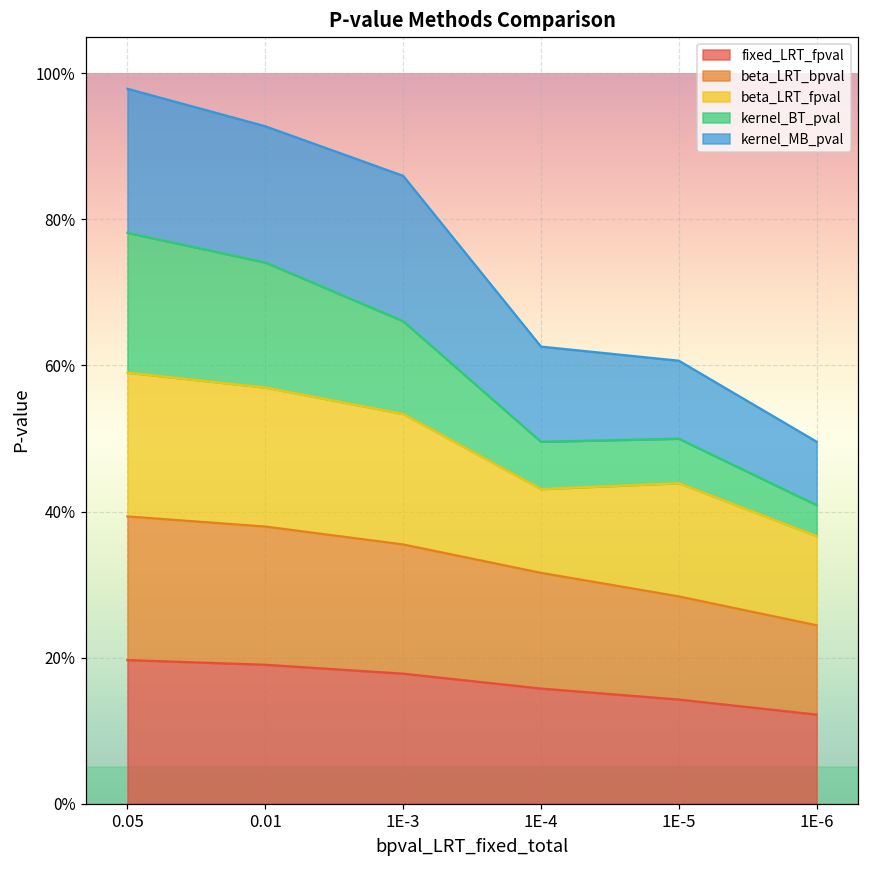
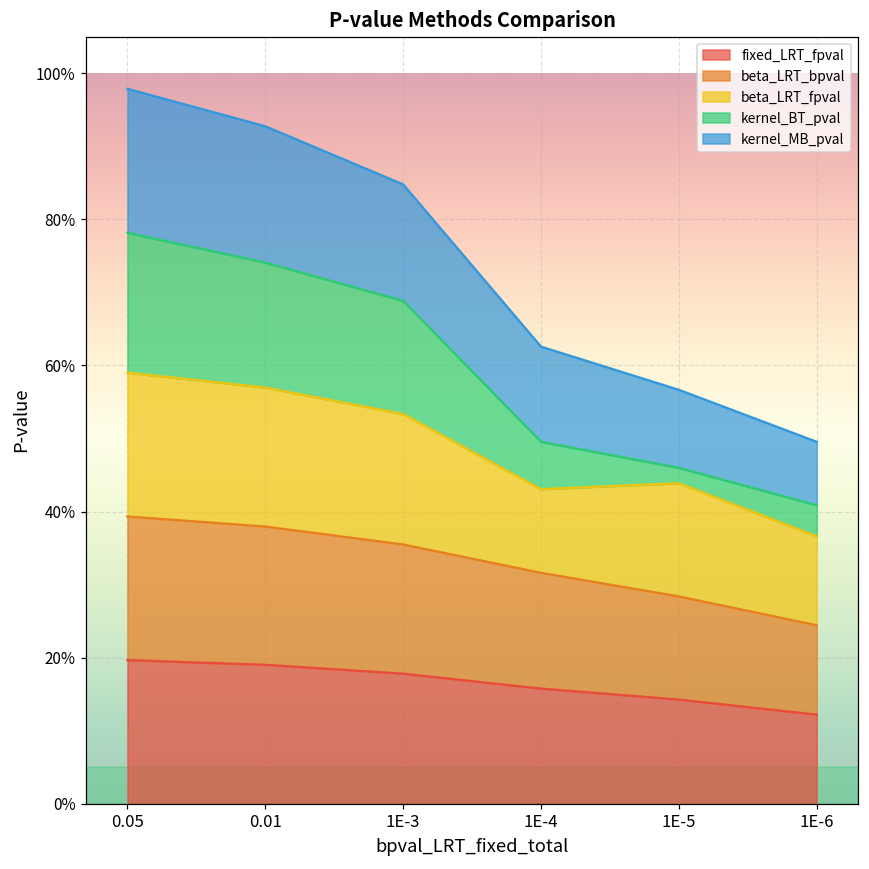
  {
    "beta_LRT_fpval": {
      "0.05": "20%",
      "0.01": "19%",
      "1E-3": "18%",
      "1E-4": "11%",
      "1E-5": "15%",
      "1E-6": "12%"
    },
    "kernel_BT_pval": {
      "0.05": "19%",
      "0.01": "17%",
-     "1E-3": "13%",
+     "1E-3": "15%",
      "1E-4": "6%",
-     "1E-5": "6%",
+     "1E-5": "2%",
      "1E-6": "4%"
    },
    "kernel_MB_pval": {
      "0.05": "20%",
      "0.01": "19%",
-     "1E-3": "20%",
+     "1E-3": "16%",
      "1E-4": "13%",
      "1E-5": "11%",
      "1E-6": "9%"
    }
  }
